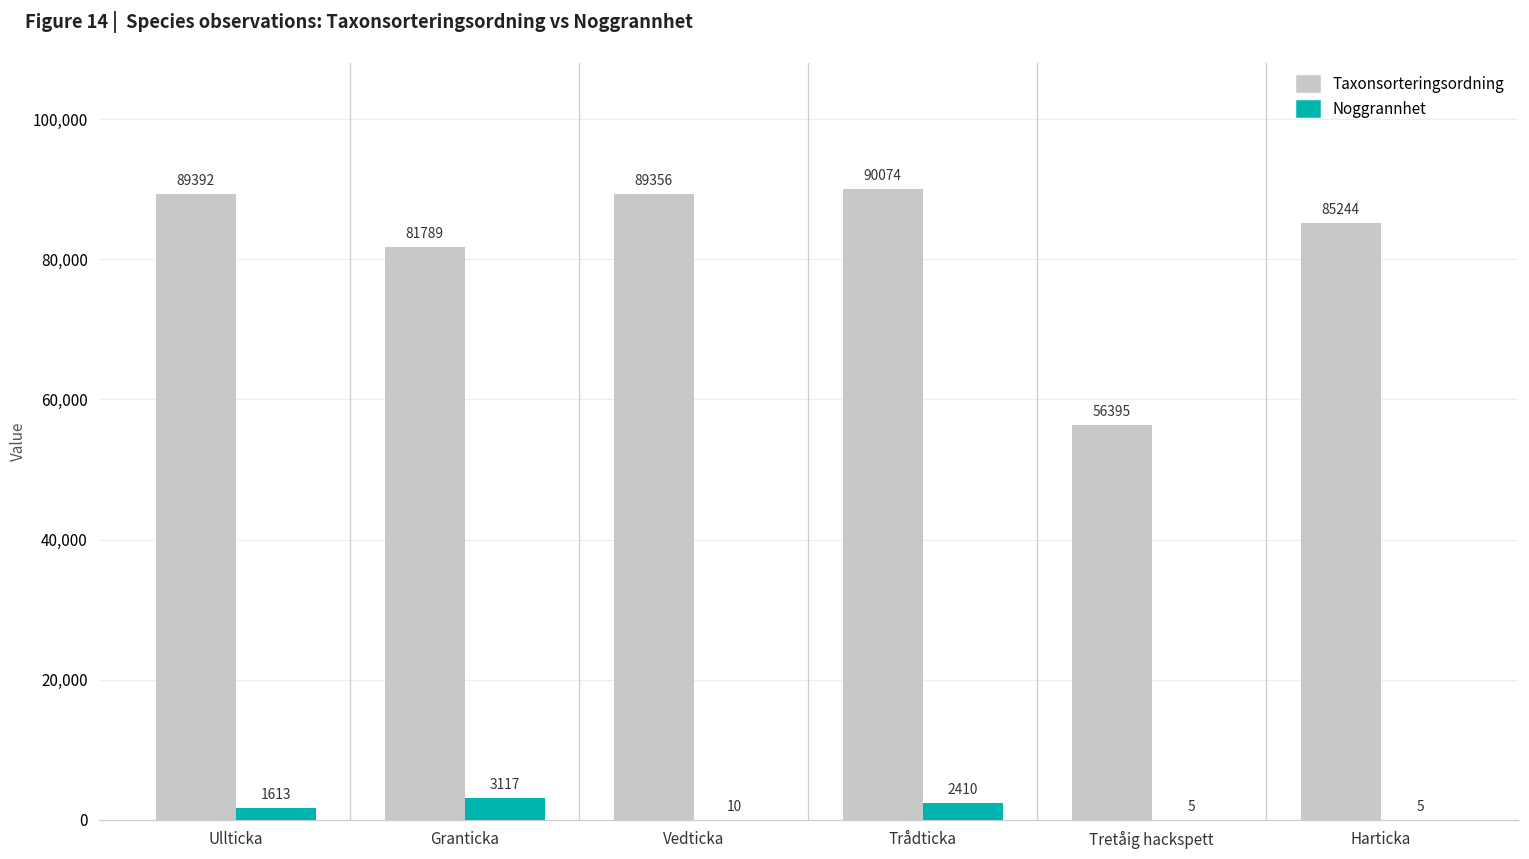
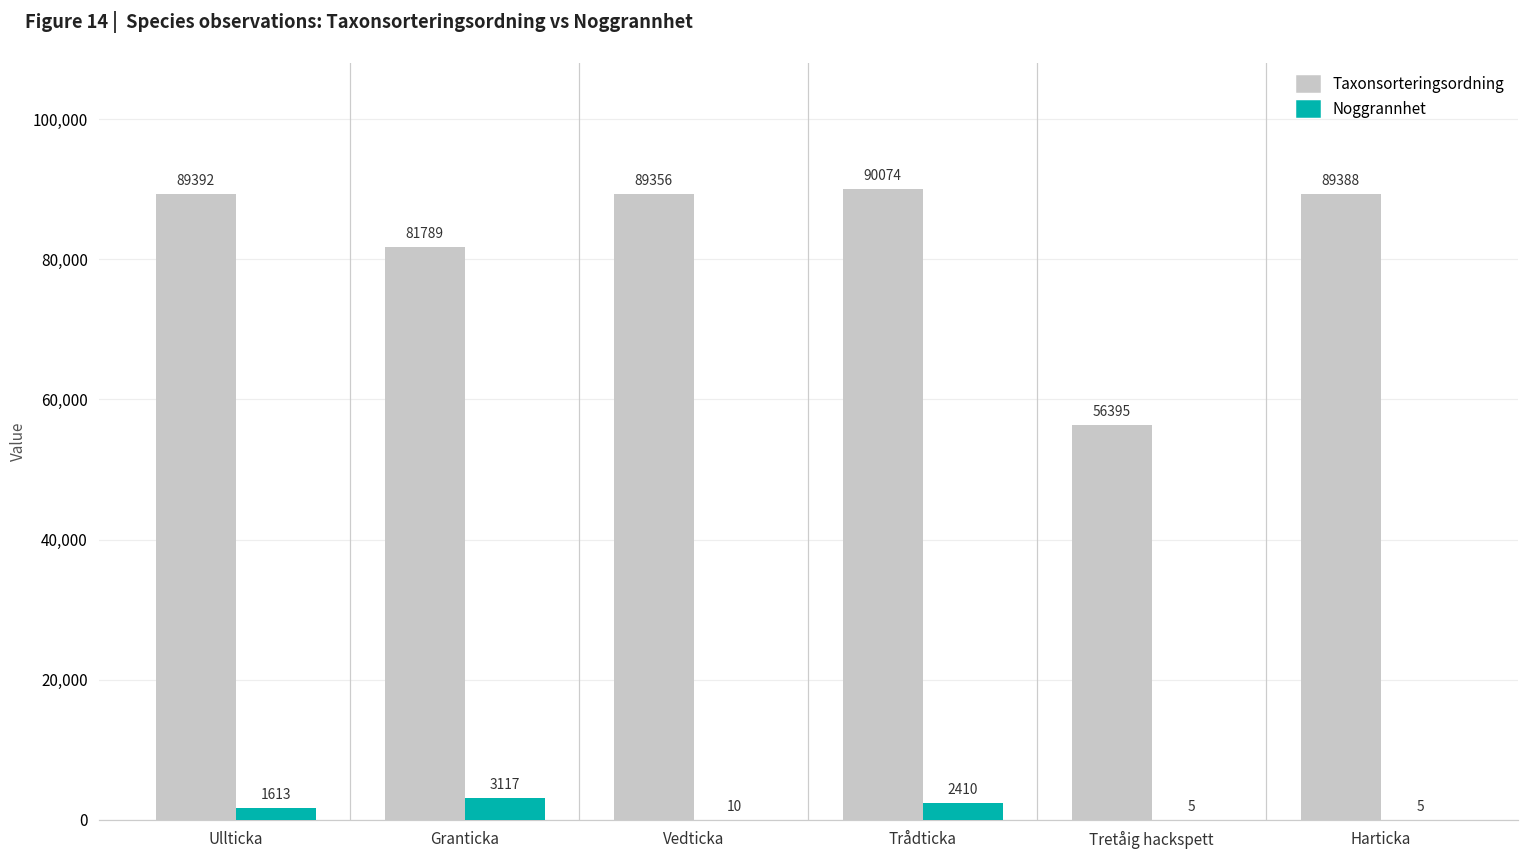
  {
    "Taxonsorteringsordning": {
      "Ullticka": 89392,
      "Granticka": 81789,
      "Vedticka": 89356,
      "Trådticka": 90074,
      "Tretåig hackspett": 56395,
-     "Harticka": 85244
+     "Harticka": 89388
    },
    "Noggrannhet": {
      "Ullticka": 1613,
      "Granticka": 3117,
      "Vedticka": 10,
      "Trådticka": 2410,
      "Tretåig hackspett": 5,
      "Harticka": 5
    }
  }
